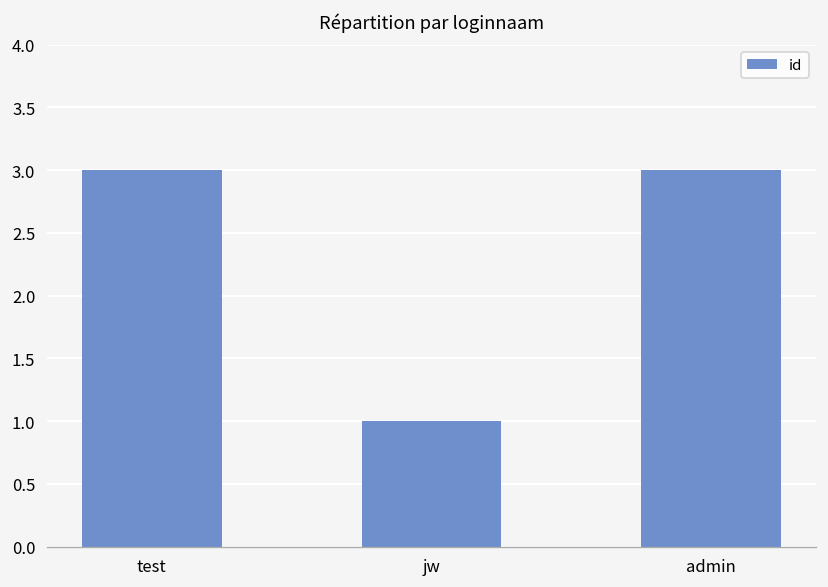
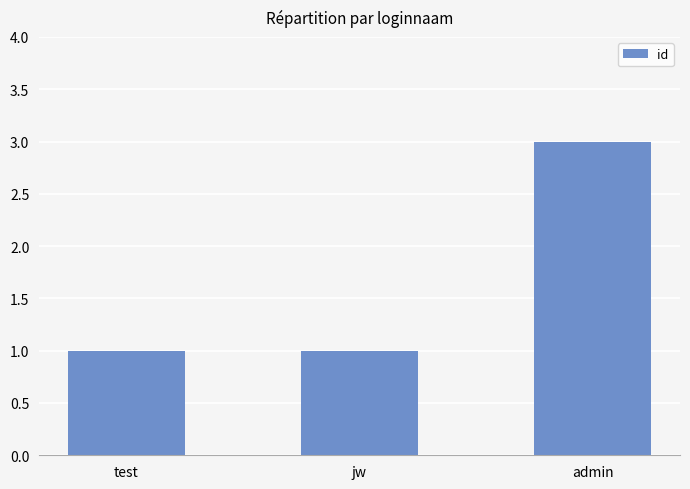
  {
-   "test": 3,
+   "test": 1,
    "jw": 1,
    "admin": 3
  }
